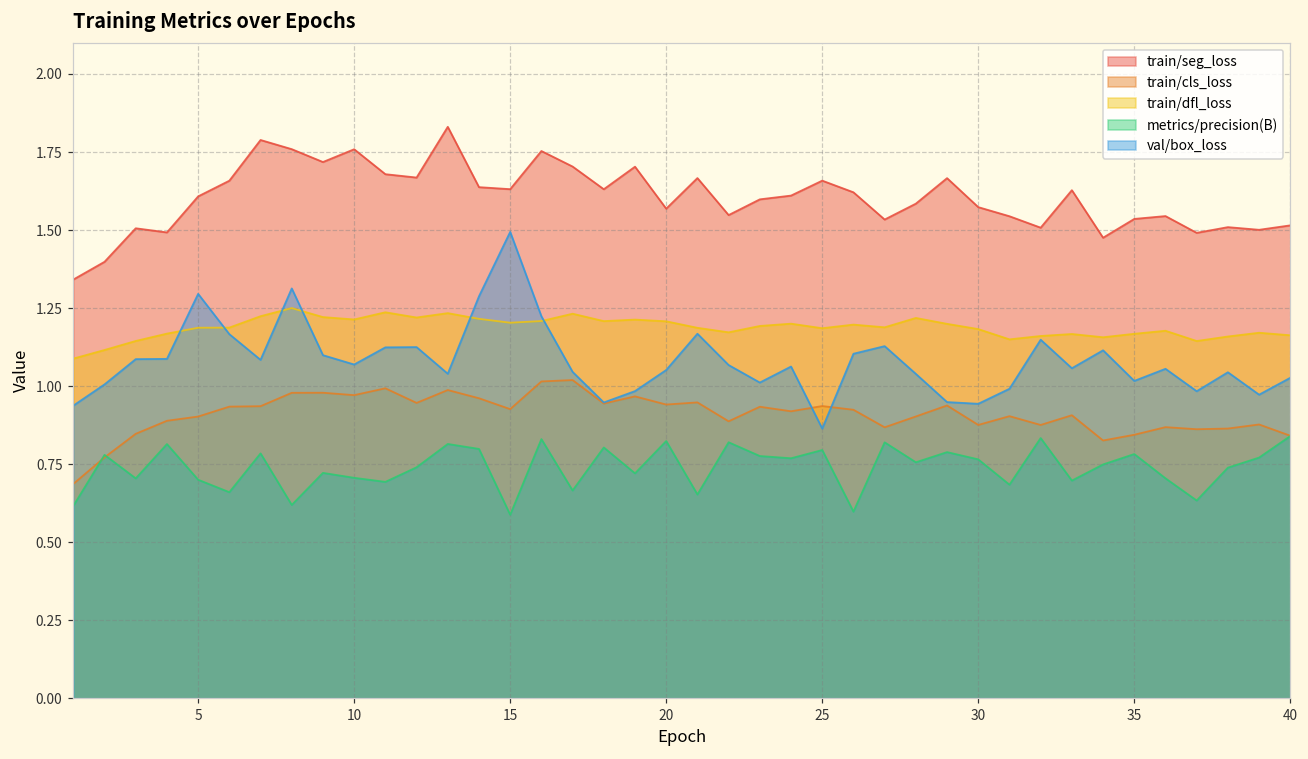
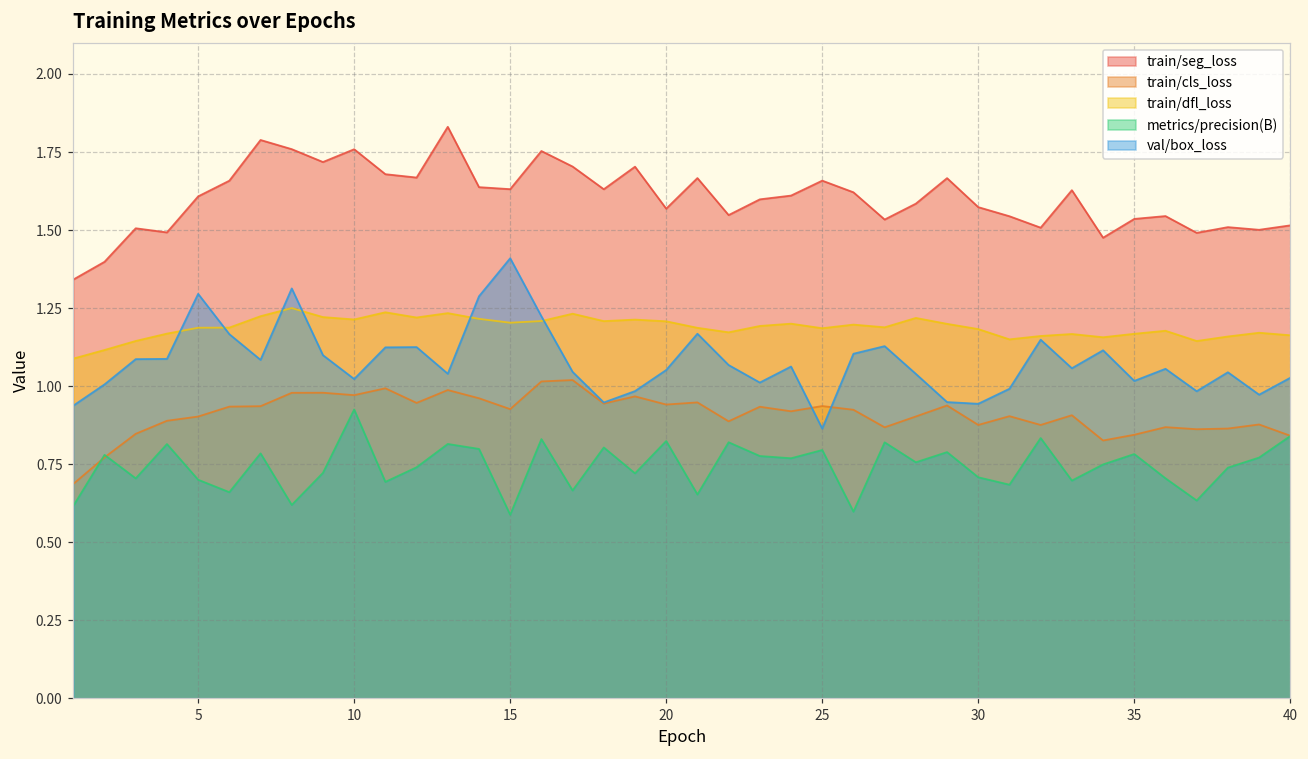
  {
    "metrics/precision(B)": {
      "5": 0.70,
-     "10": 0.71,
+     "10": 0.92,
      "15": 0.59,
      "20": 0.82,
      "25": 0.80,
-     "30": 0.77,
+     "30": 0.71,
      "35": 0.78
    },
    "val/box_loss": {
      "5": 1.30,
-     "10": 1.07,
-     "15": 1.49,
+     "10": 1.02,
+     "15": 1.41,
      "20": 1.05,
      "25": 0.86,
      "30": 0.94,
      "35": 1.02,
      "40": 1.03
    }
  }
